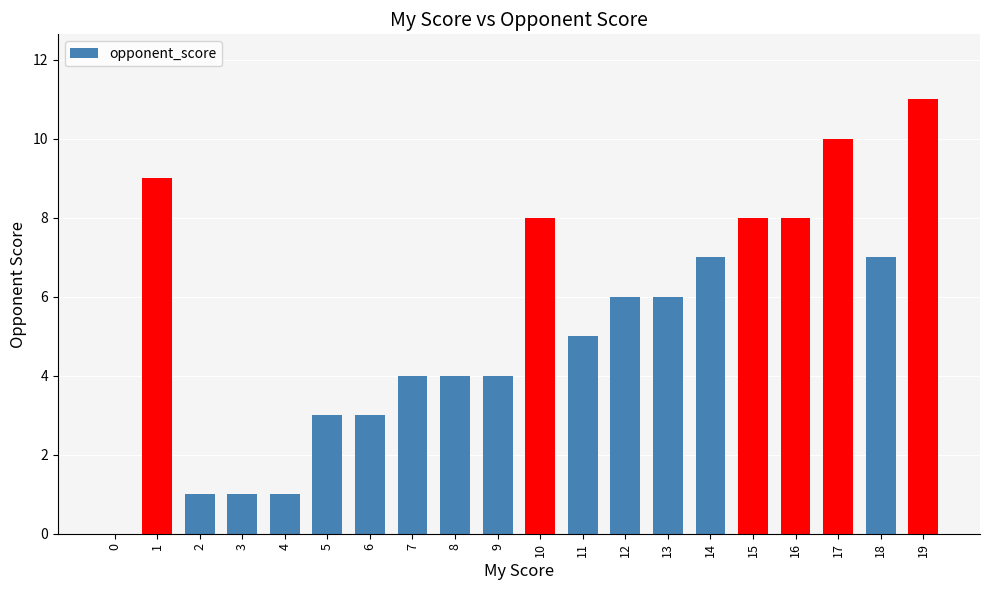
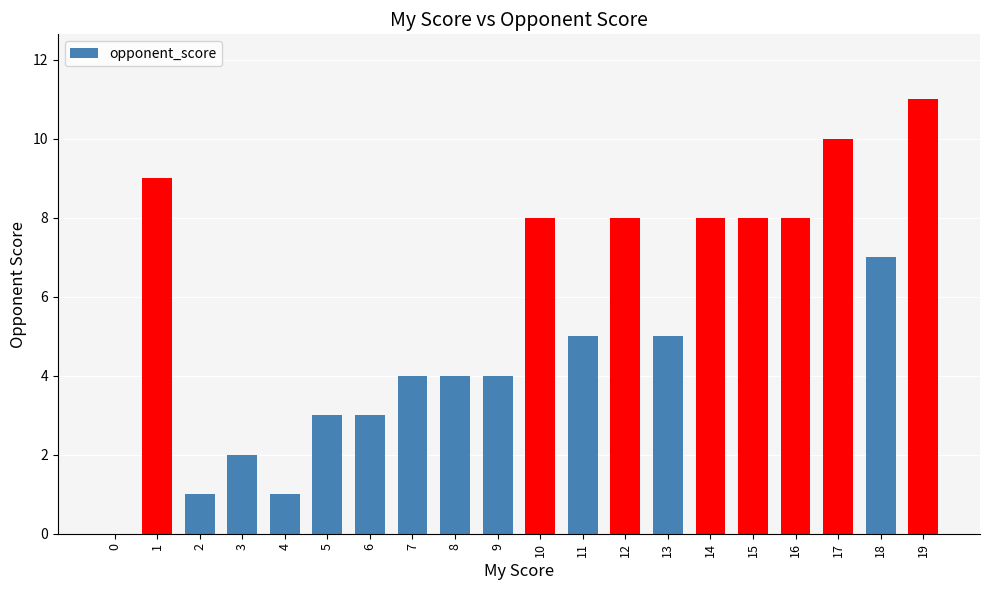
  {
    "0": 0,
    "1": 9,
    "2": 1,
-   "3": 1,
+   "3": 2,
    "4": 1,
    "5": 3,
    "6": 3,
    "7": 4,
    "8": 4,
    "9": 4,
    "10": 8,
    "11": 5,
-   "12": 6,
-   "13": 6,
-   "14": 7,
+   "12": 8,
+   "13": 5,
+   "14": 8,
    "15": 8,
    "16": 8,
    "17": 10,
    "18": 7,
    "19": 11
  }
